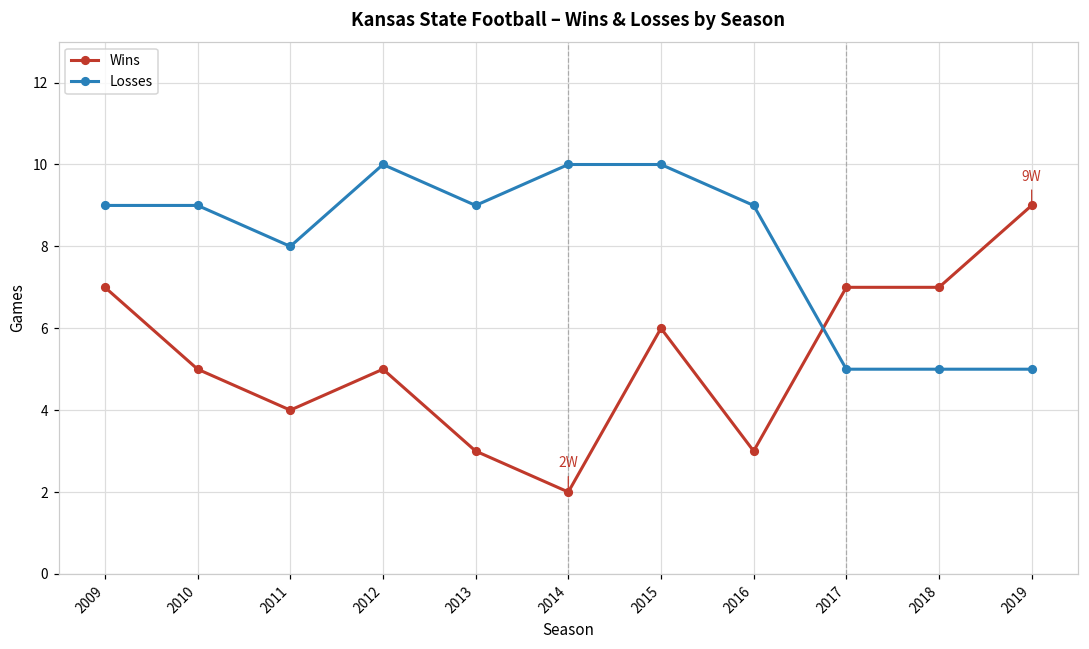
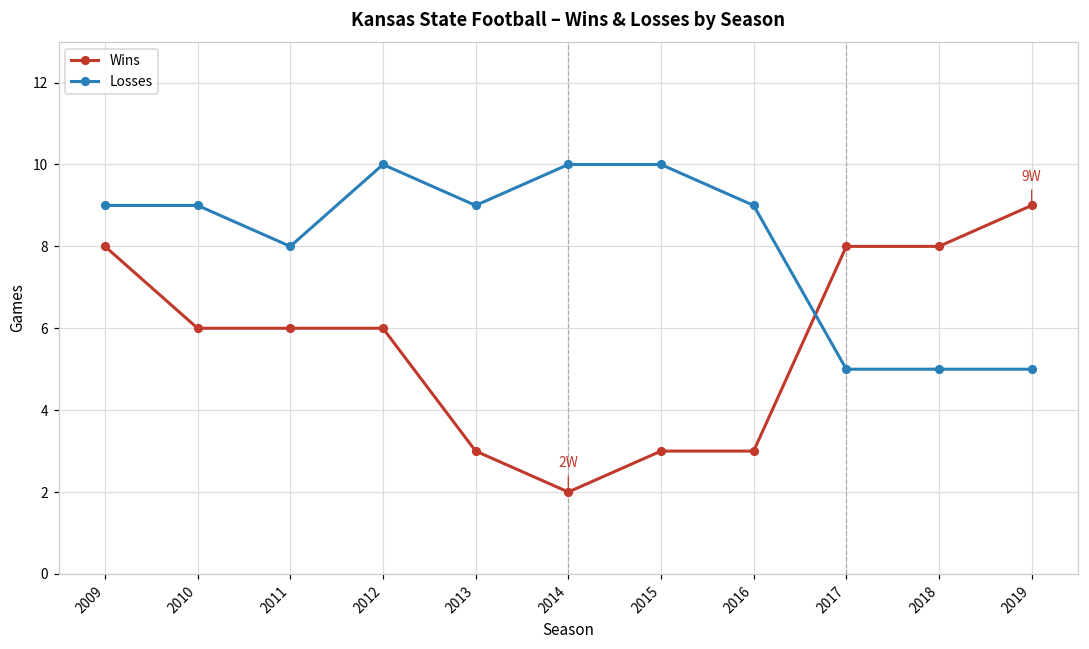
  {
    "Wins": {
-     "2009": 7,
-     "2010": 5,
-     "2011": 4,
-     "2012": 5,
+     "2009": 8,
+     "2010": 6,
+     "2011": 6,
+     "2012": 6,
      "2013": 3,
-     "2015": 6,
+     "2015": 3,
      "2016": 3,
-     "2017": 7,
-     "2018": 7
+     "2017": 8,
+     "2018": 8
    },
    "Losses": {
      "2009": 9,
      "2010": 9,
      "2011": 8,
      "2012": 10,
      "2013": 9,
      "2014": 10,
      "2015": 10,
      "2016": 9,
      "2017": 5,
      "2018": 5,
      "2019": 5
    }
  }
